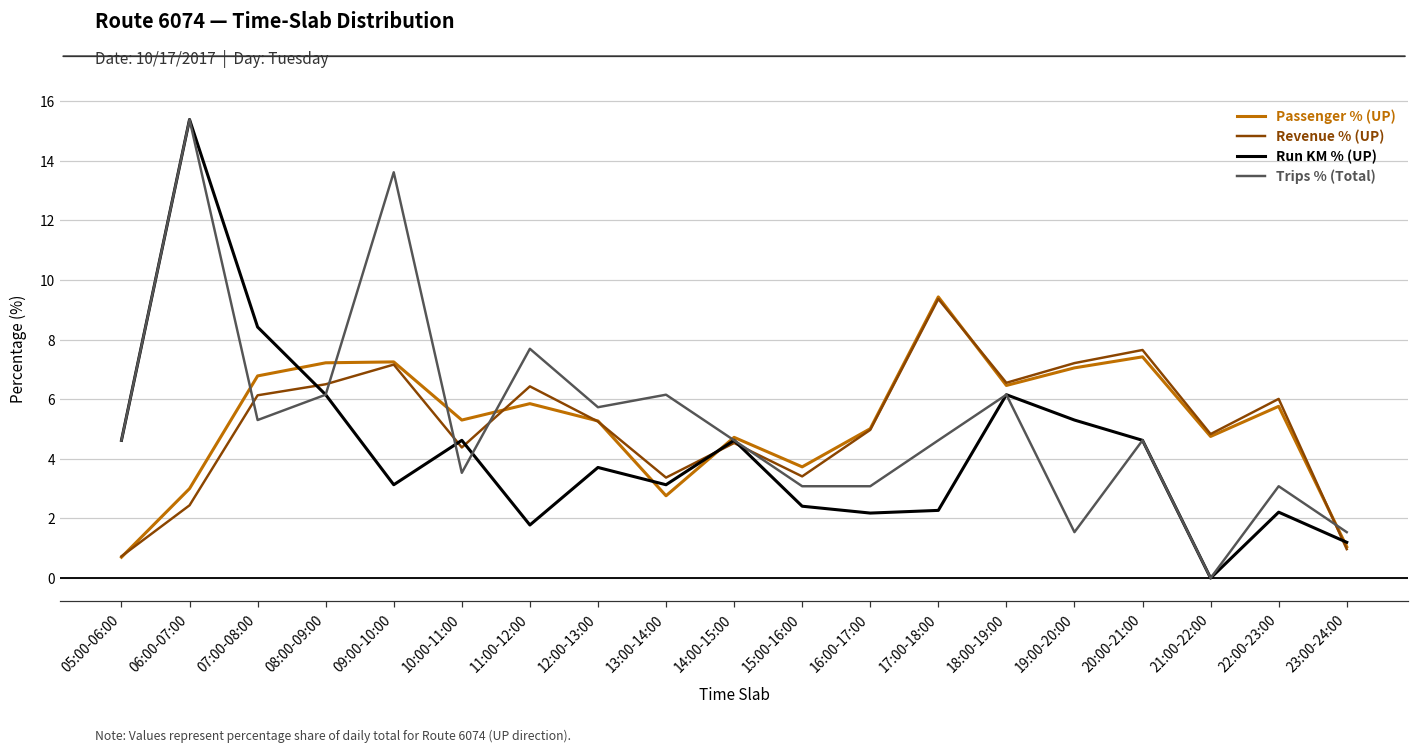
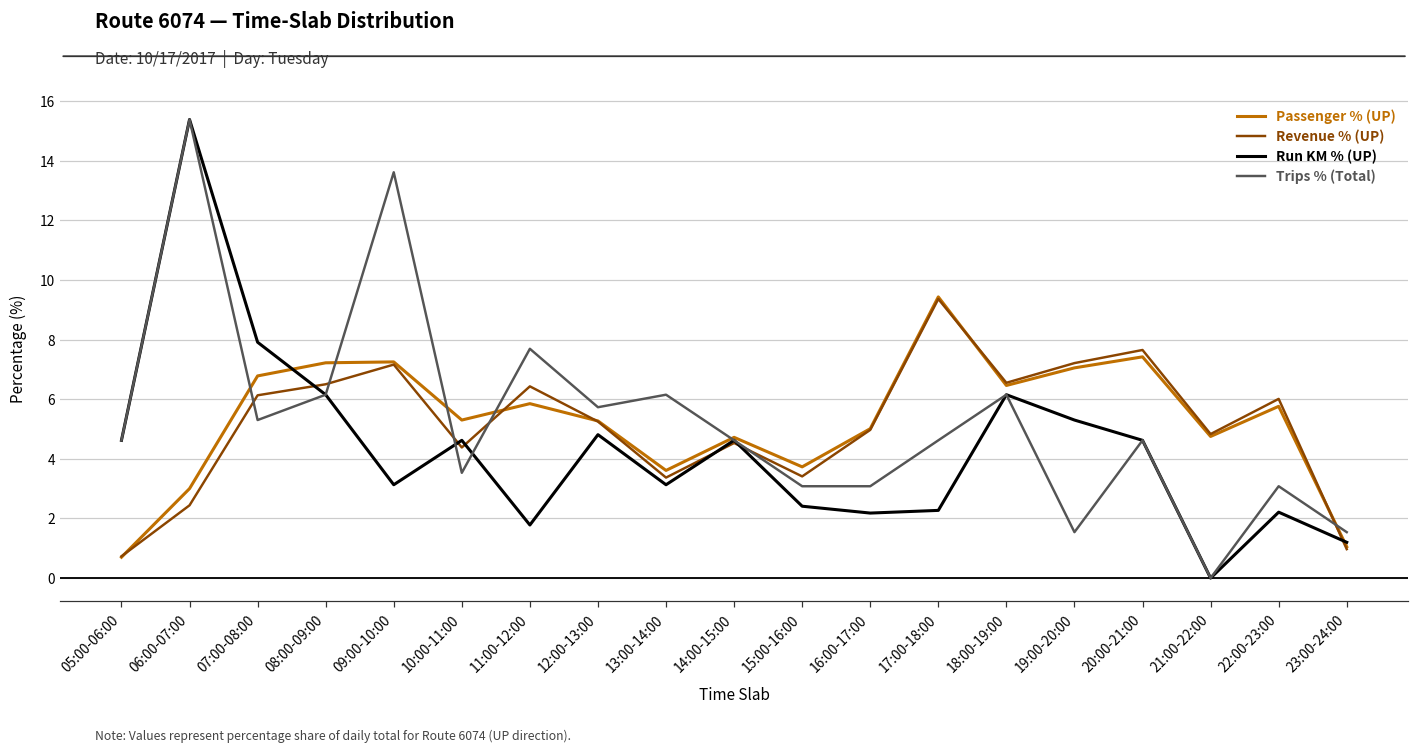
  {
    "Passenger % (UP)": {
      "06:00-07:00": 3.0,
      "07:00-08:00": 6.8,
      "08:00-09:00": 7.2,
      "10:00-11:00": 5.3,
      "11:00-12:00": 5.9,
-     "13:00-14:00": 2.8,
+     "13:00-14:00": 3.6,
      "14:00-15:00": 4.7,
      "15:00-16:00": 3.7,
      "19:00-20:00": 7.1,
      "20:00-21:00": 7.4,
      "22:00-23:00": 5.8
    },
    "Revenue % (UP)": {
      "06:00-07:00": 2.4,
      "07:00-08:00": 6.1,
      "08:00-09:00": 6.5,
      "10:00-11:00": 4.4,
      "11:00-12:00": 6.4,
      "13:00-14:00": 3.4,
      "15:00-16:00": 3.4,
      "19:00-20:00": 7.2,
      "20:00-21:00": 7.7,
      "22:00-23:00": 6.0
    },
    "Run KM % (UP)": {
-     "07:00-08:00": 8.4,
+     "07:00-08:00": 7.9,
      "09:00-10:00": 3.1,
      "10:00-11:00": 4.6,
      "11:00-12:00": 1.8,
-     "12:00-13:00": 3.7,
+     "12:00-13:00": 4.8,
      "13:00-14:00": 3.1,
      "15:00-16:00": 2.4,
      "16:00-17:00": 2.2,
      "17:00-18:00": 2.3,
      "19:00-20:00": 5.3,
      "22:00-23:00": 2.2,
      "23:00-24:00": 1.2
    },
    "Trips % (Total)": {
      "07:00-08:00": 5.3,
      "09:00-10:00": 13.6,
      "10:00-11:00": 3.5,
      "11:00-12:00": 7.7,
      "12:00-13:00": 5.7,
      "13:00-14:00": 6.2,
      "15:00-16:00": 3.1,
      "16:00-17:00": 3.1,
      "17:00-18:00": 4.6,
      "19:00-20:00": 1.5,
      "22:00-23:00": 3.1,
      "23:00-24:00": 1.5
    }
  }
